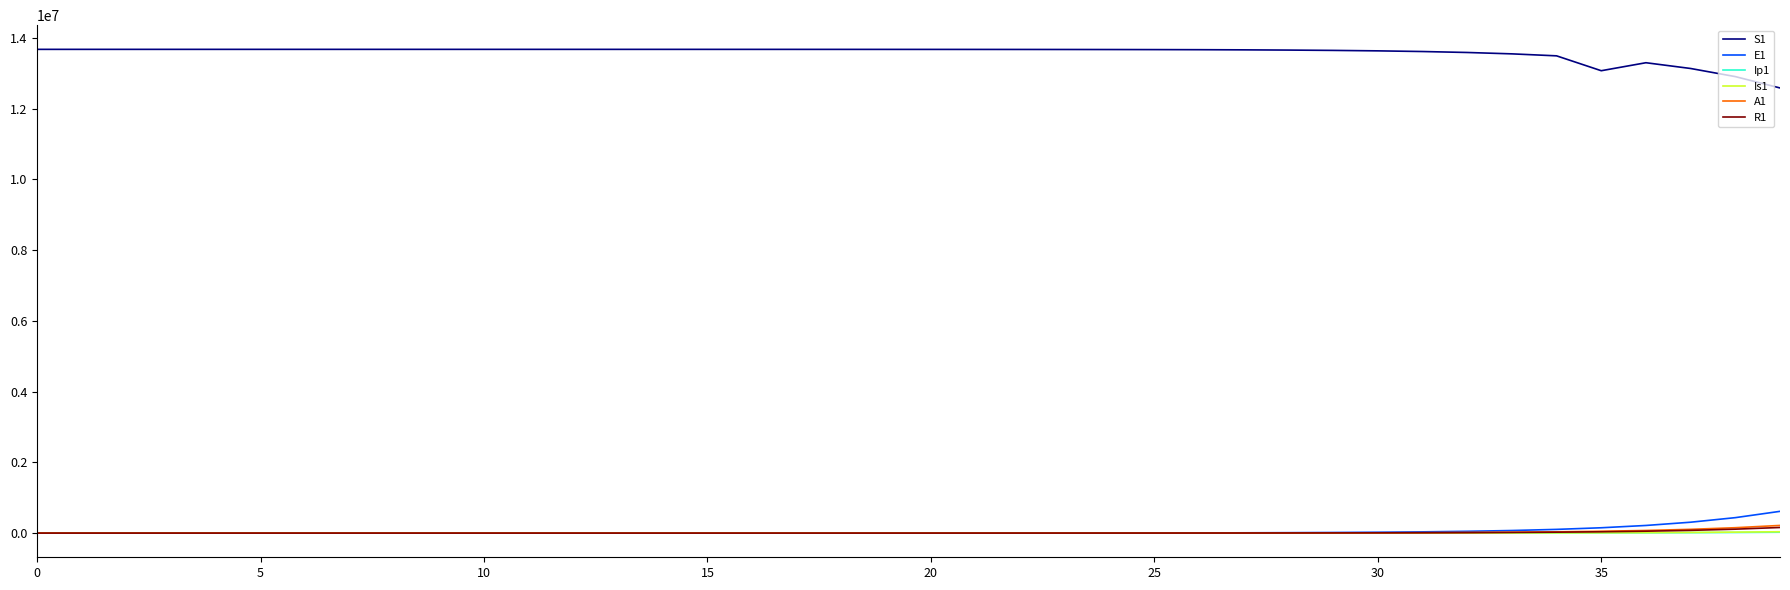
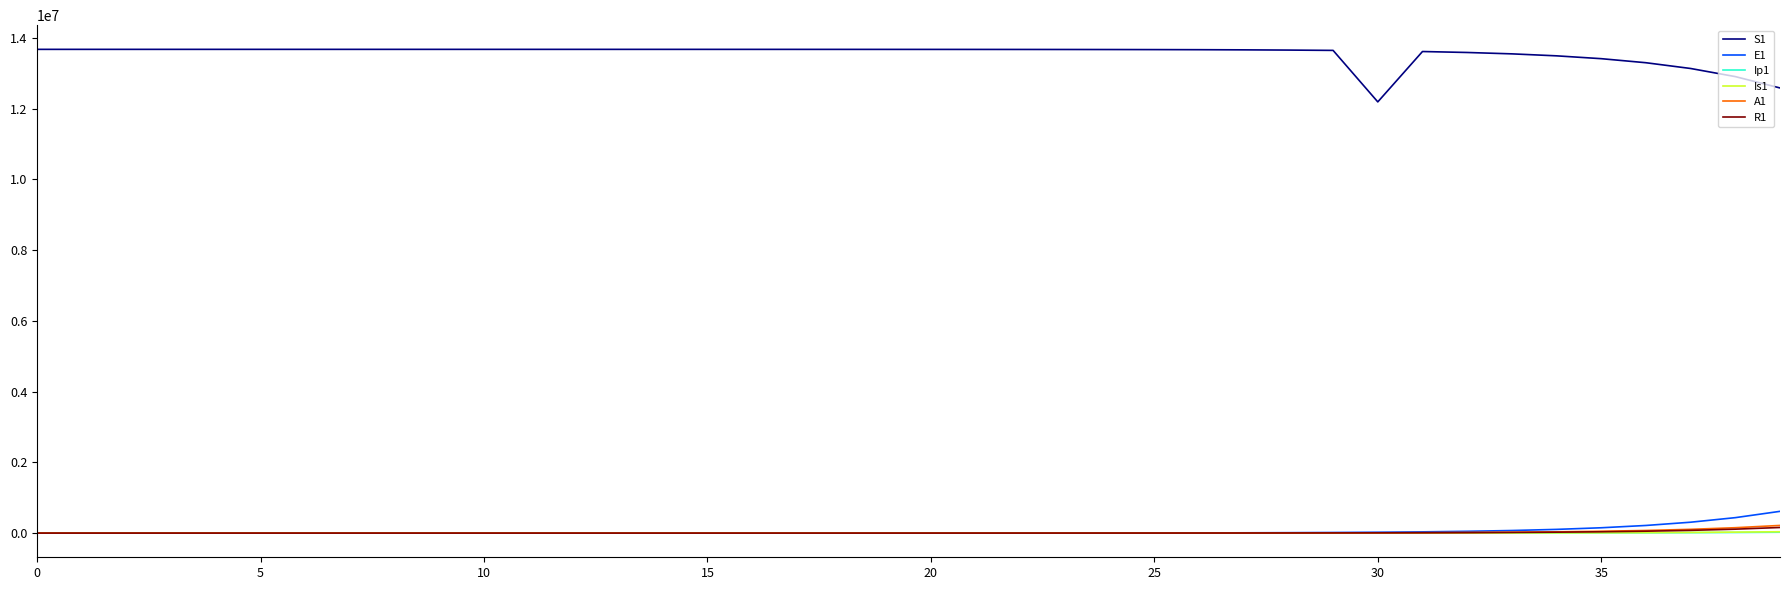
  {
    "S1": {
      "0": 13700000,
      "5": 13700000,
      "10": 13700000,
      "15": 13700000,
      "20": 13700000,
      "25": 13700000,
-     "30": 13600000,
-     "35": 13100000
+     "30": 12200000,
+     "35": 13400000
    },
    "E1": {
      "35": 200000
    }
  }
